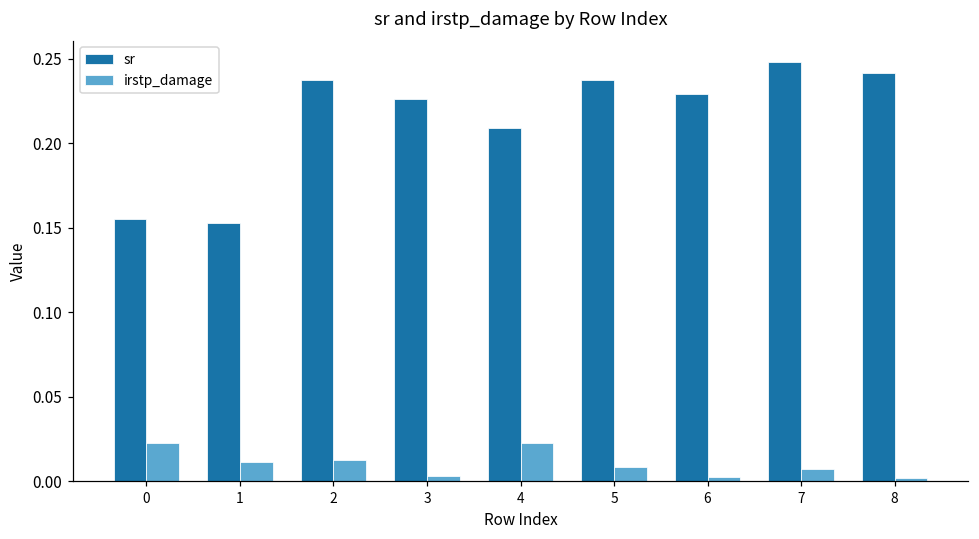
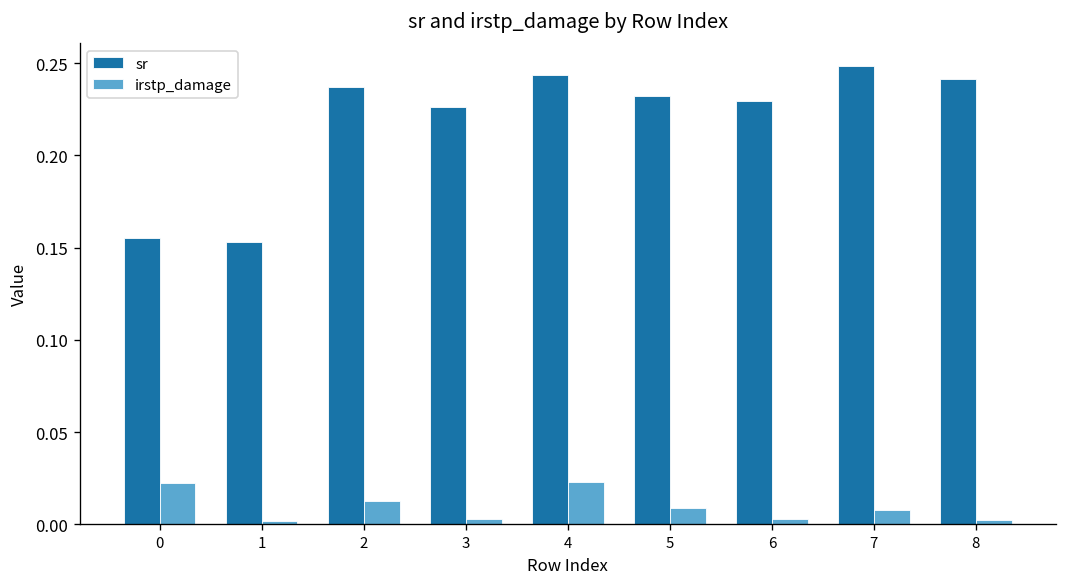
  {
    "sr": {
      "0": 0.155,
      "1": 0.153,
      "2": 0.237,
      "3": 0.226,
-     "4": 0.209,
-     "5": 0.238,
+     "4": 0.244,
+     "5": 0.232,
      "6": 0.229,
      "7": 0.248,
      "8": 0.242
    },
    "irstp_damage": {
      "0": 0.023,
-     "1": 0.012,
+     "1": 0.002,
      "2": 0.013,
      "3": 0.003,
      "4": 0.023,
      "5": 0.009,
      "6": 0.003,
      "7": 0.007,
      "8": 0.002
    }
  }
